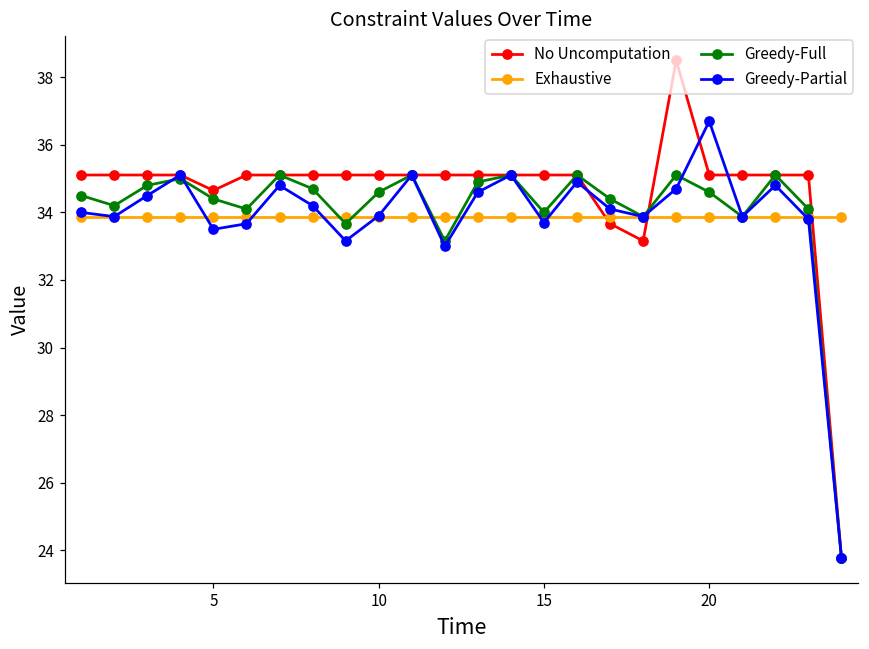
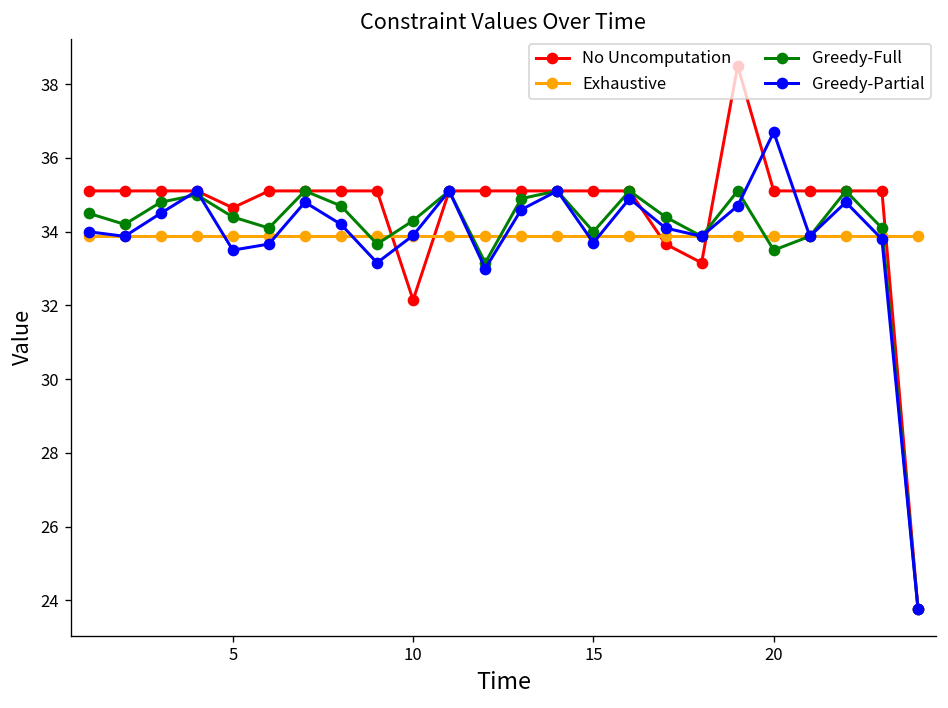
  {
    "No Uncomputation": {
      "5": 34.6,
-     "10": 35.1,
+     "10": 32.1,
      "15": 35.1,
      "20": 35.1
    },
    "Exhaustive": {
      "5": 33.9,
      "15": 33.9,
      "20": 33.9
    },
    "Greedy-Full": {
      "5": 34.4,
-     "10": 34.6,
+     "10": 34.3,
      "15": 34.0,
-     "20": 34.6
+     "20": 33.5
    },
    "Greedy-Partial": {
      "5": 33.5,
      "15": 33.7,
      "20": 36.7
    }
  }
